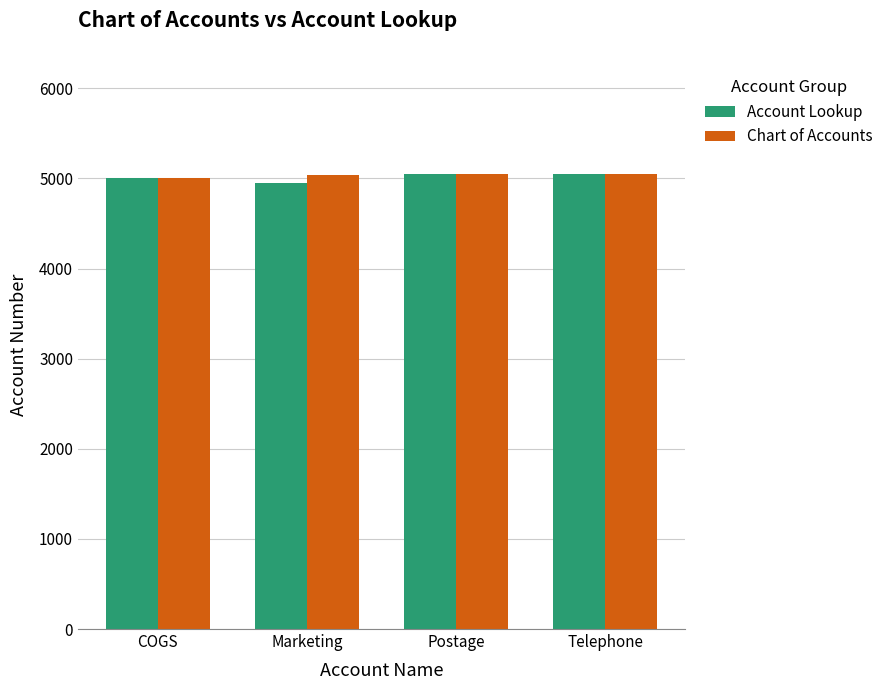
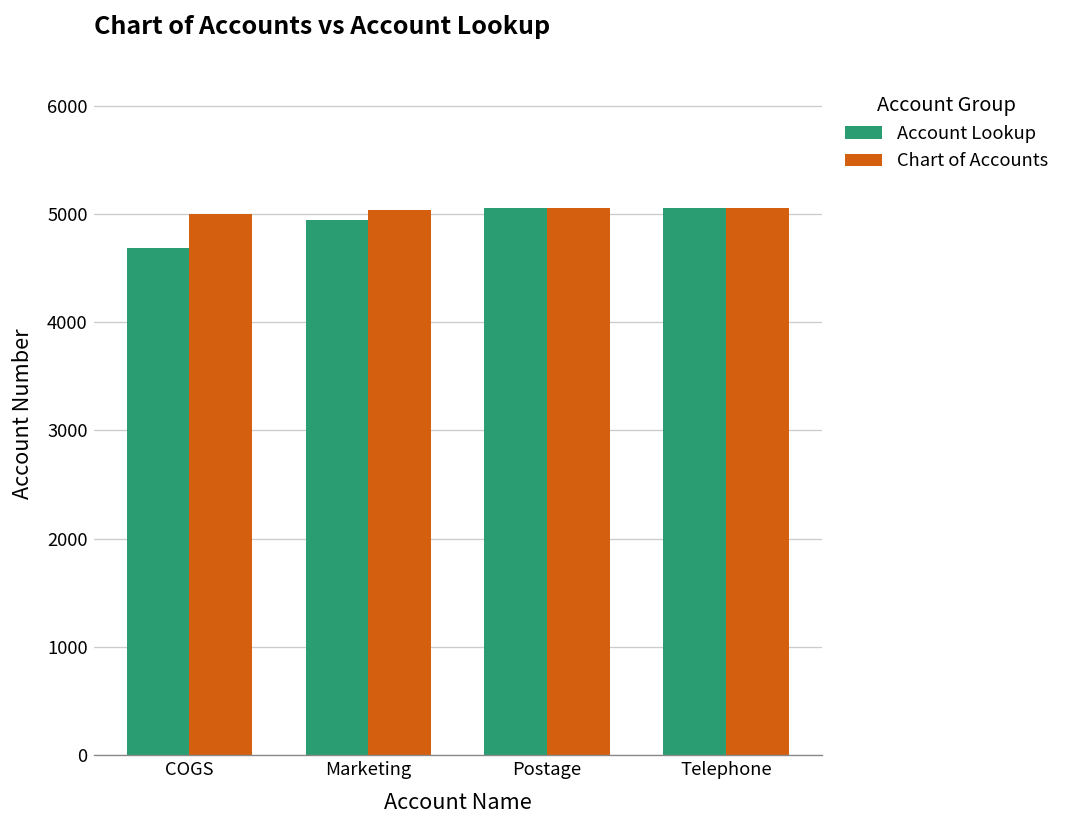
  {
    "Account Lookup": {
-     "COGS": 5000,
+     "COGS": 4700,
      "Marketing": 4900,
      "Postage": 5100,
      "Telephone": 5100
    },
    "Chart of Accounts": {
      "COGS": 5000,
      "Marketing": 5000,
      "Postage": 5100,
      "Telephone": 5100
    }
  }
